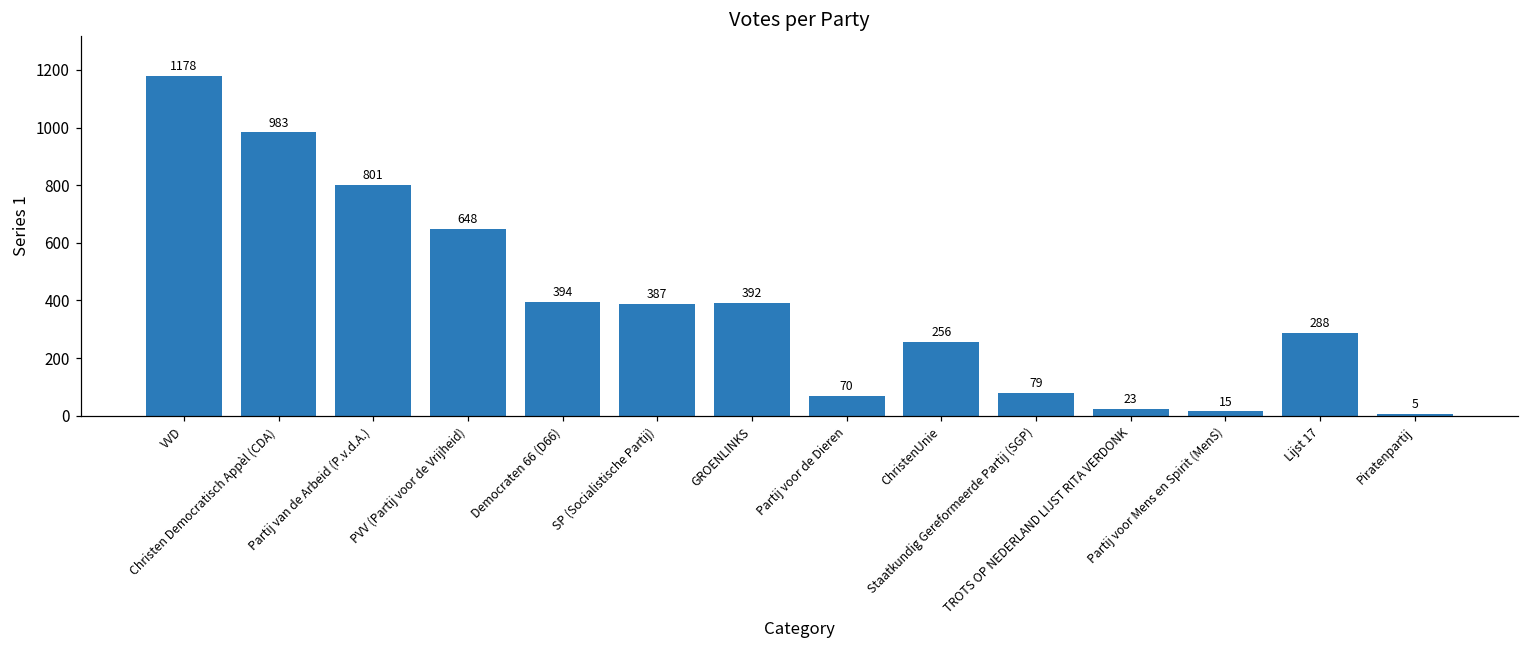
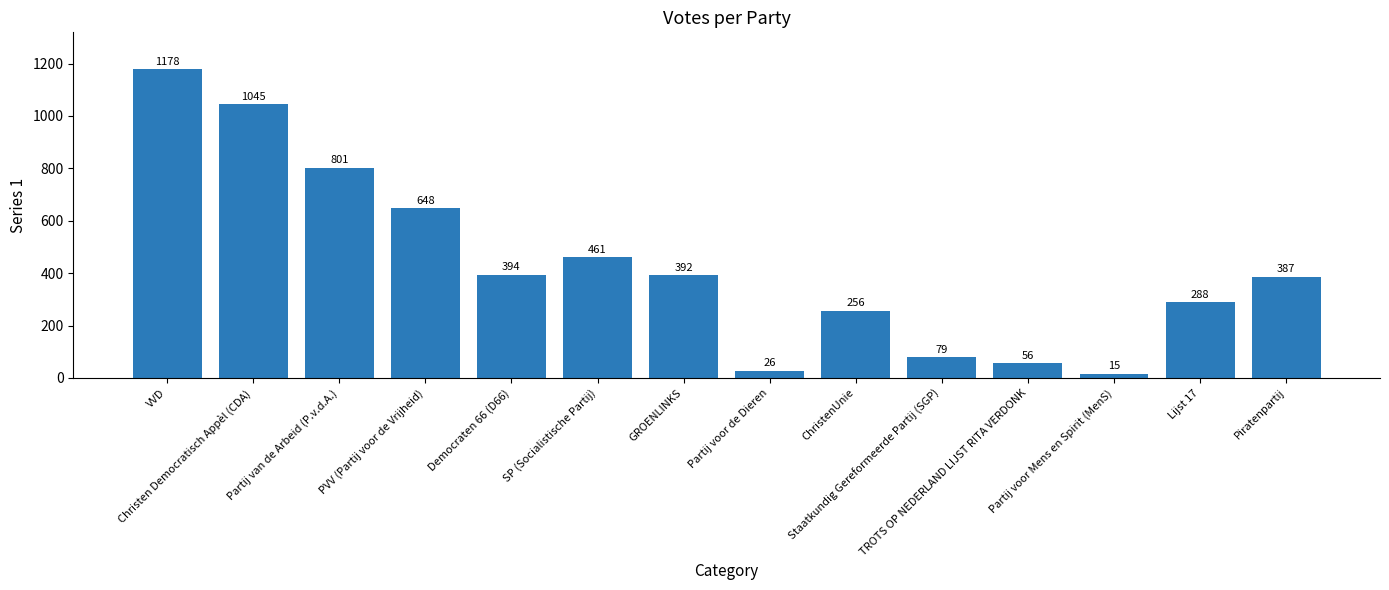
  {
    "VVD": 1178,
-   "Christen Democratisch Appèl (CDA)": 983,
+   "Christen Democratisch Appèl (CDA)": 1045,
    "Partij van de Arbeid (P.v.d.A.)": 801,
    "PVV (Partij voor de Vrijheid)": 648,
    "Democraten 66 (D66)": 394,
-   "SP (Socialistische Partij)": 387,
+   "SP (Socialistische Partij)": 461,
    "GROENLINKS": 392,
-   "Partij voor de Dieren": 70,
+   "Partij voor de Dieren": 26,
    "ChristenUnie": 256,
    "Staatkundig Gereformeerde Partij (SGP)": 79,
-   "TROTS OP NEDERLAND LIJST RITA VERDONK": 23,
+   "TROTS OP NEDERLAND LIJST RITA VERDONK": 56,
    "Partij voor Mens en Spirit (MenS)": 15,
    "Lijst 17": 288,
-   "Piratenpartij": 5
+   "Piratenpartij": 387
  }
